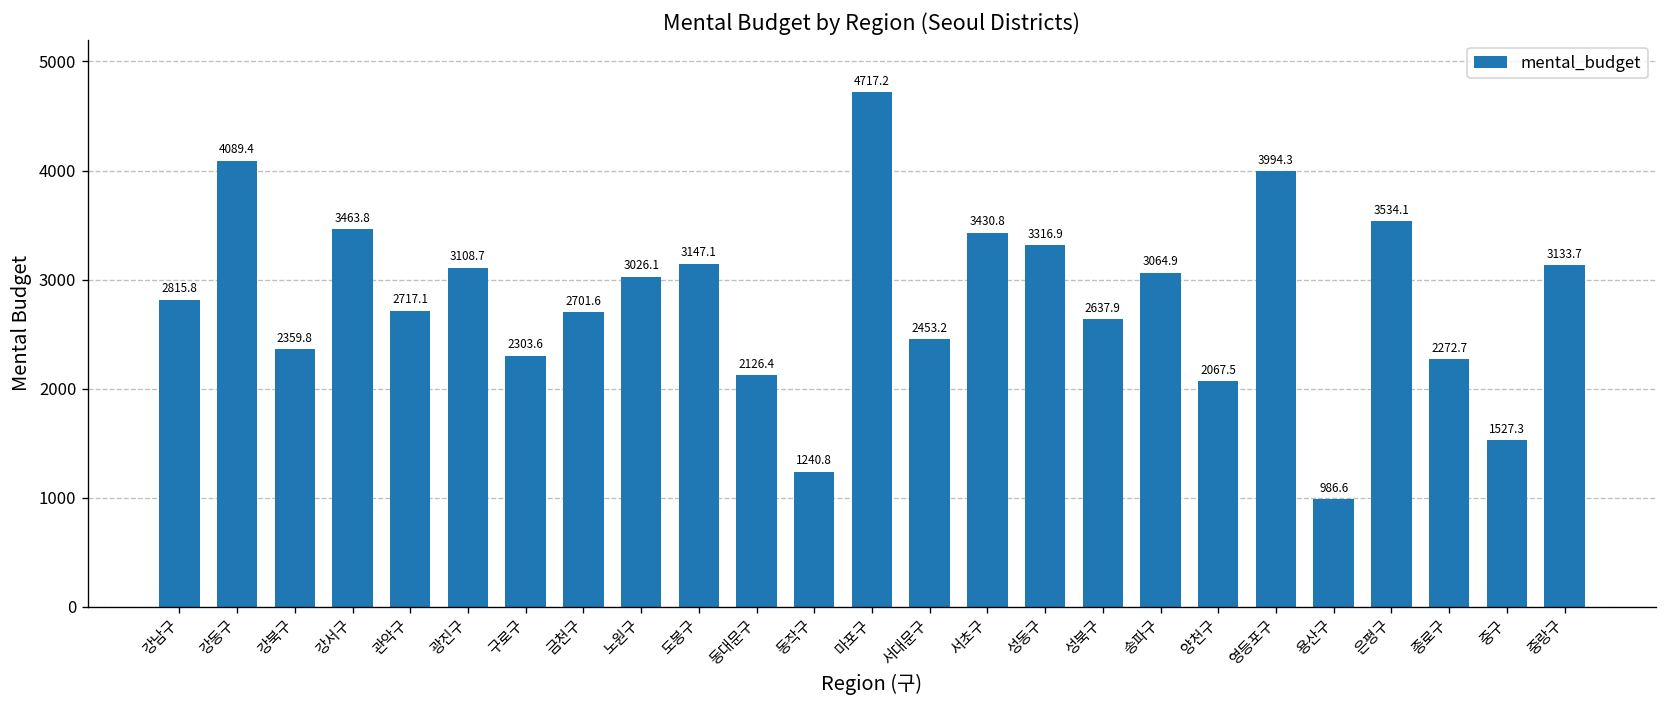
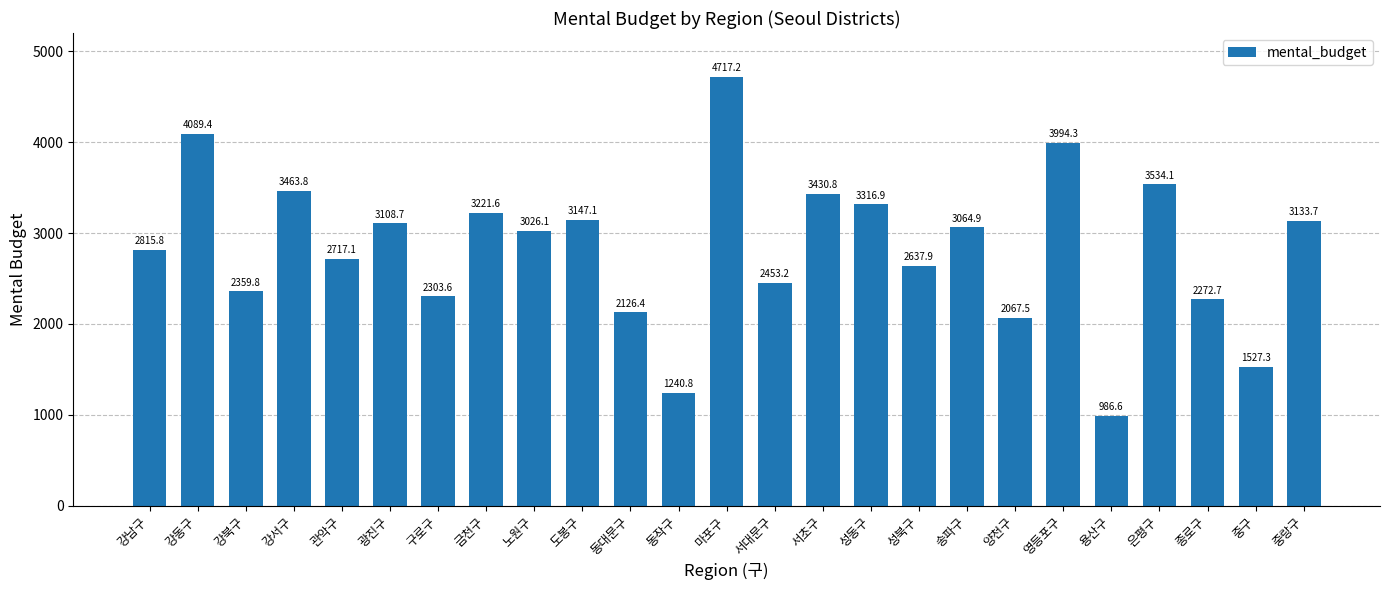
  {
    "강남구": 2815.8,
    "강동구": 4089.4,
    "강북구": 2359.8,
    "강서구": 3463.8,
    "관악구": 2717.1,
    "광진구": 3108.7,
    "구로구": 2303.6,
-   "금천구": 2701.6,
+   "금천구": 3221.6,
    "노원구": 3026.1,
    "도봉구": 3147.1,
    "동대문구": 2126.4,
    "동작구": 1240.8,
    "마포구": 4717.2,
    "서대문구": 2453.2,
    "서초구": 3430.8,
    "성동구": 3316.9,
    "성북구": 2637.9,
    "송파구": 3064.9,
    "양천구": 2067.5,
    "영등포구": 3994.3,
    "용산구": 986.6,
    "은평구": 3534.1,
    "종로구": 2272.7,
    "중구": 1527.3,
    "중랑구": 3133.7
  }
